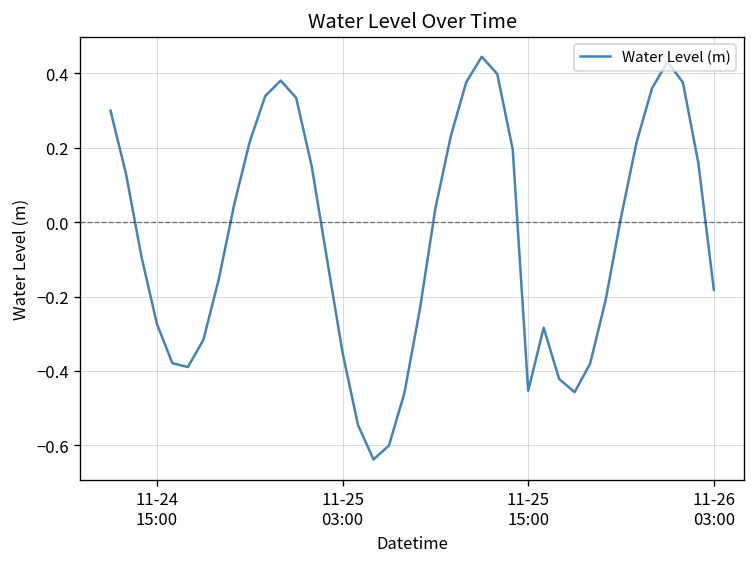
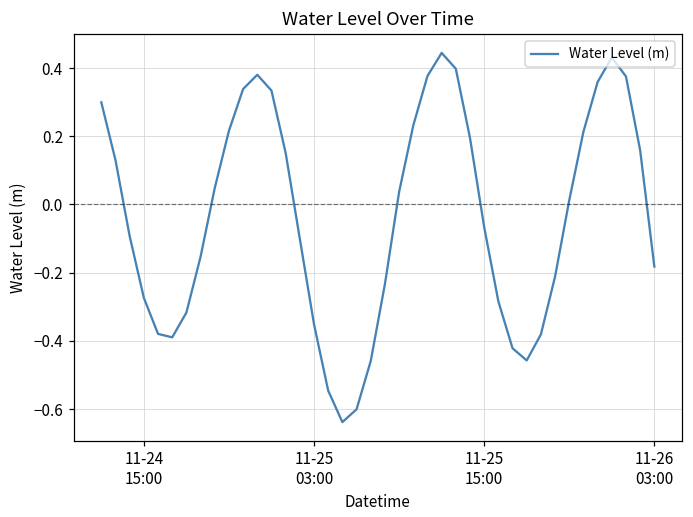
  {
    "11-24 15:00": -0.27,
    "11-25 03:00": -0.35,
-   "11-25 15:00": -0.45,
+   "11-25 15:00": -0.07,
    "11-26 03:00": -0.18
  }
